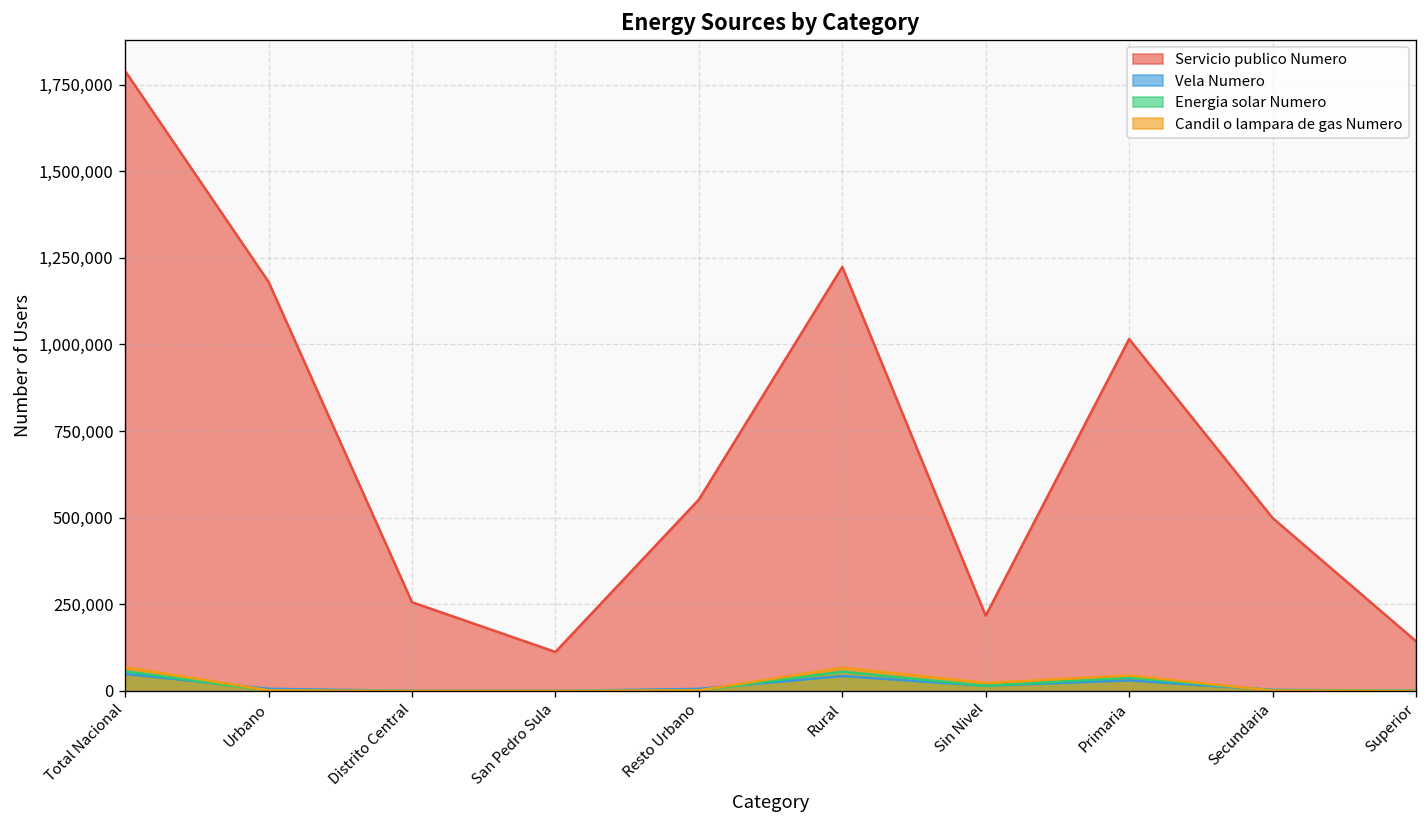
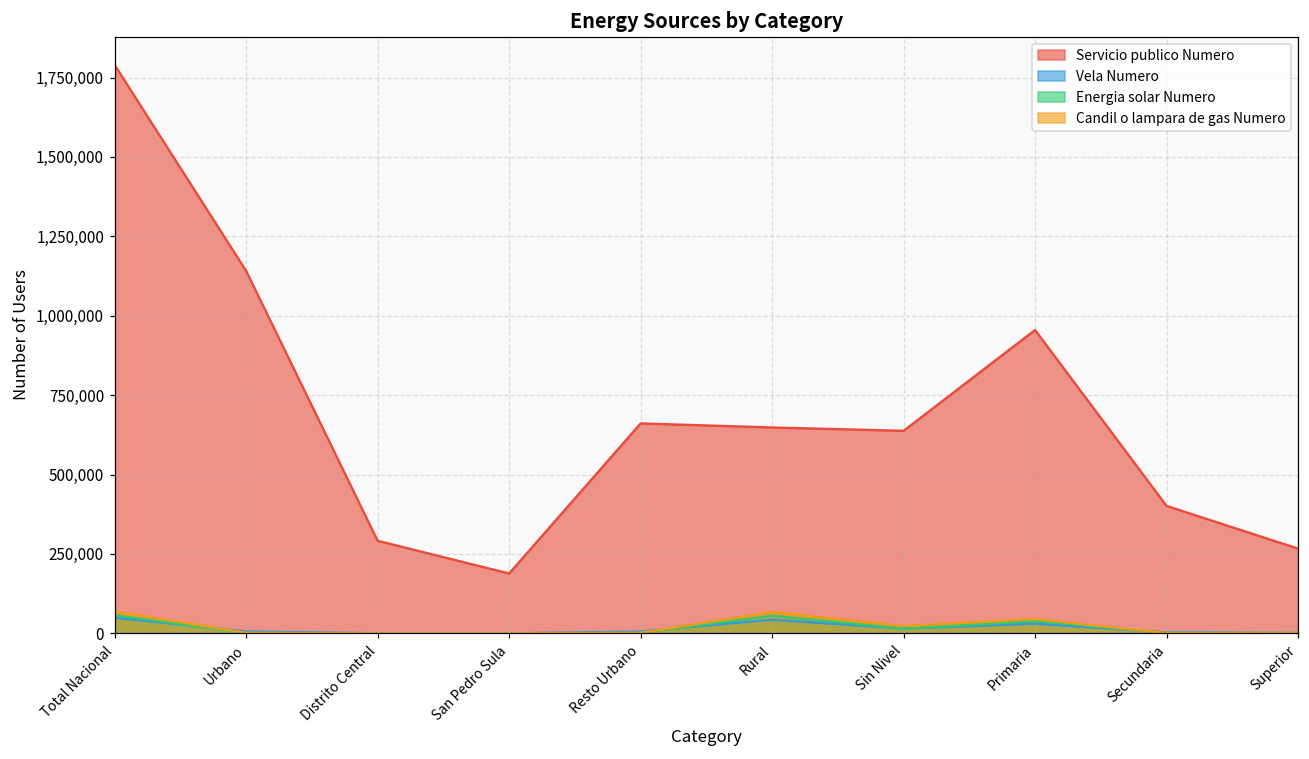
  {
    "Servicio publico Numero": {
      "Total Nacional": "1,790,000",
-     "Urbano": "1,180,000",
-     "Distrito Central": "260,000",
-     "San Pedro Sula": "110,000",
-     "Resto Urbano": "550,000",
-     "Rural": "1,220,000",
-     "Sin Nivel": "220,000",
-     "Primaria": "1,020,000",
-     "Secundaria": "500,000",
-     "Superior": "140,000"
+     "Urbano": "1,140,000",
+     "Distrito Central": "290,000",
+     "San Pedro Sula": "190,000",
+     "Resto Urbano": "660,000",
+     "Rural": "650,000",
+     "Sin Nivel": "640,000",
+     "Primaria": "960,000",
+     "Secundaria": "400,000",
+     "Superior": "270,000"
    },
    "Vela Numero": {
      "Rural": "40,000"
    },
    "Energia solar Numero": {
      "Rural": "60,000"
    },
    "Candil o lampara de gas Numero": {
      "Total Nacional": "70,000",
      "Rural": "70,000"
    }
  }
